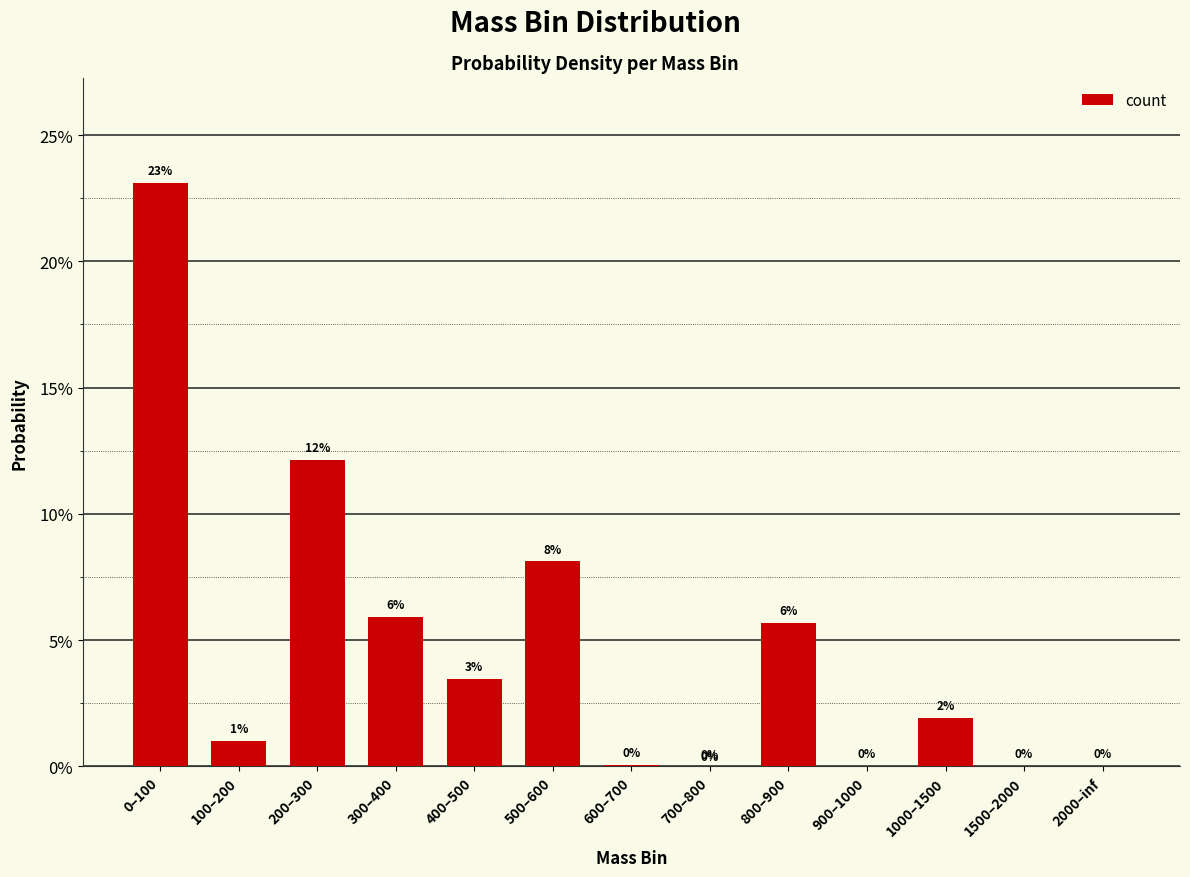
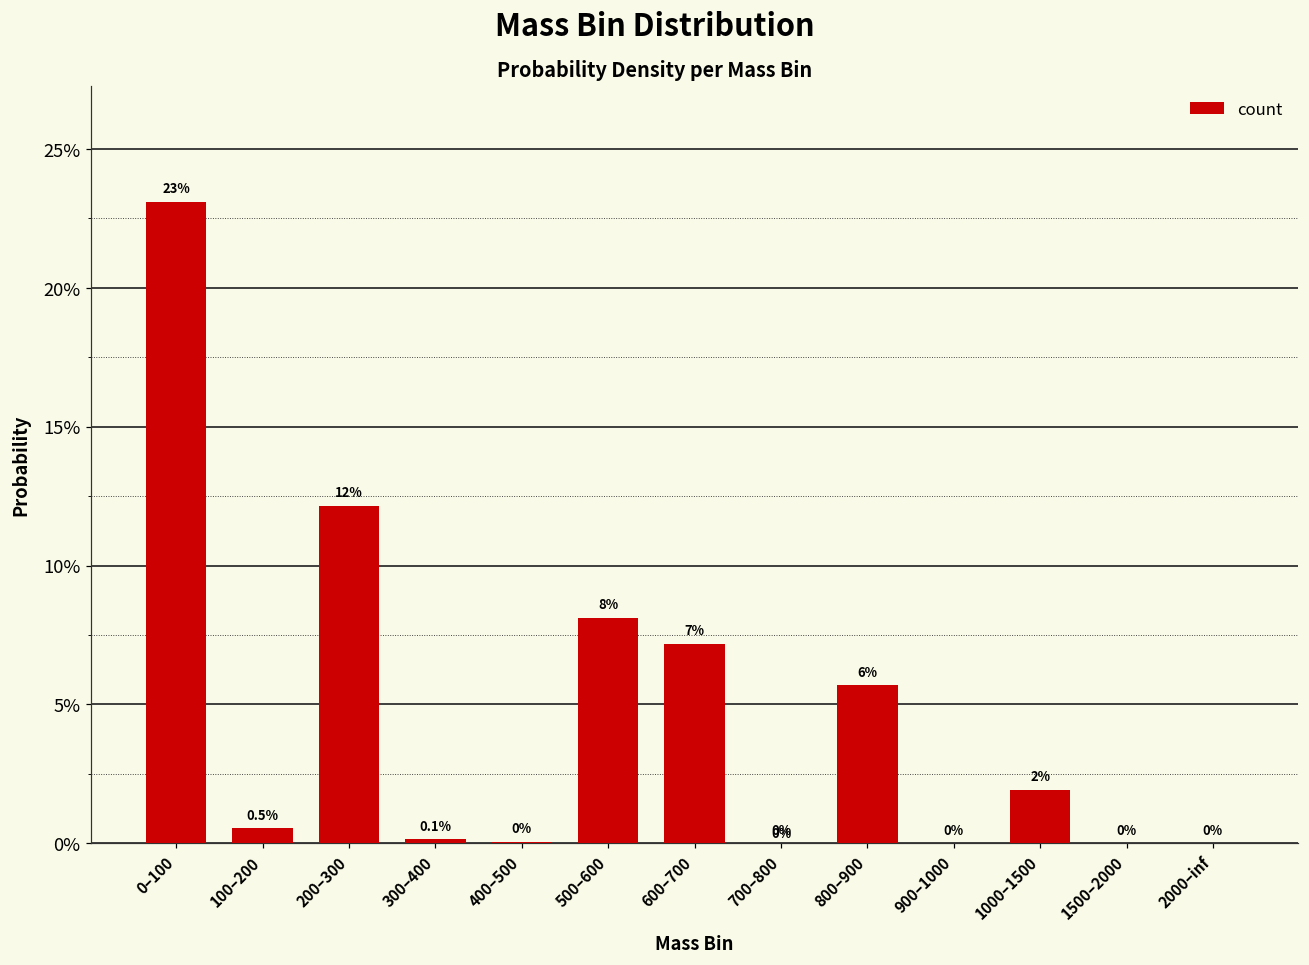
  {
    "0–100": "23%",
-   "100–200": "1%",
+   "100–200": "0.5%",
    "200–300": "12%",
-   "300–400": "6%",
-   "400–500": "3%",
+   "300–400": "0.1%",
+   "400–500": "0%",
    "500–600": "8%",
-   "600–700": "0%",
+   "600–700": "7%",
    "800–900": "6%",
    "900–1000": "0%",
    "1000–1500": "2%",
    "1500–2000": "0%",
    "2000–inf": "0%"
  }
